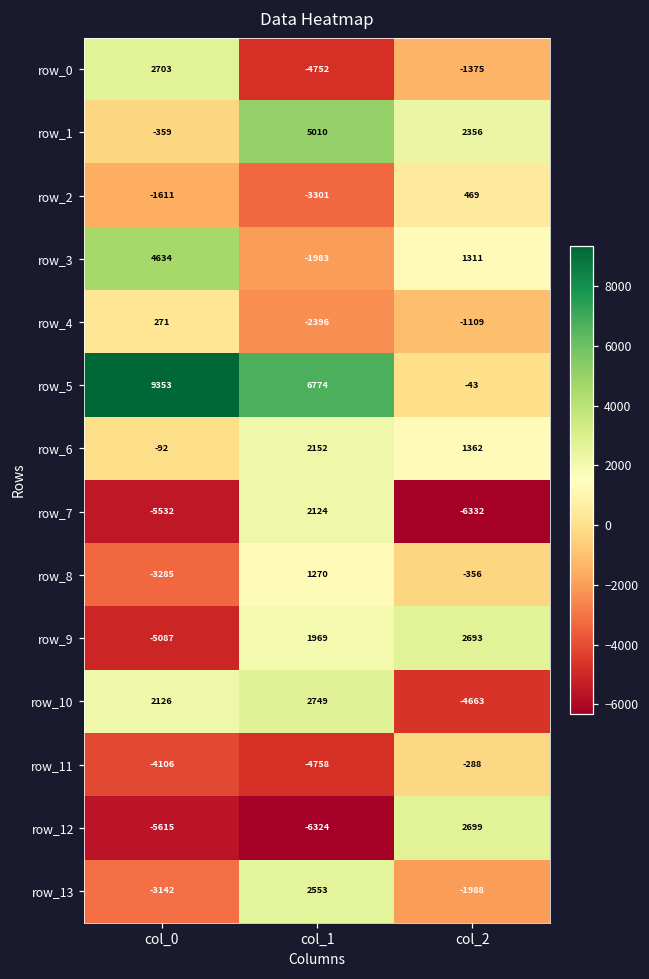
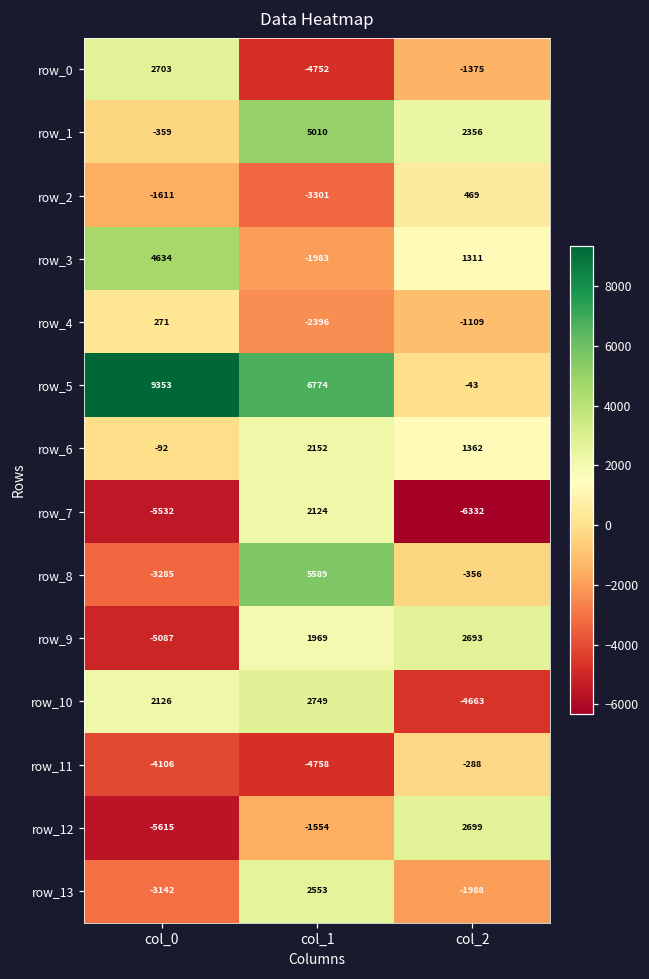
  {
    "row_0": {
      "col_0": 2703,
      "col_1": -4752,
      "col_2": -1375
    },
    "row_1": {
      "col_0": -359,
      "col_1": 5010,
      "col_2": 2356
    },
    "row_2": {
      "col_0": -1611,
      "col_1": -3301,
      "col_2": 469
    },
    "row_3": {
      "col_0": 4634,
      "col_1": -1983,
      "col_2": 1311
    },
    "row_4": {
      "col_0": 271,
      "col_1": -2396,
      "col_2": -1109
    },
    "row_5": {
      "col_0": 9353,
      "col_1": 6774,
      "col_2": -43
    },
    "row_6": {
      "col_0": -92,
      "col_1": 2152,
      "col_2": 1362
    },
    "row_7": {
      "col_0": -5532,
      "col_1": 2124,
      "col_2": -6332
    },
    "row_8": {
      "col_0": -3285,
-     "col_1": 1270,
+     "col_1": 5589,
      "col_2": -356
    },
    "row_9": {
      "col_0": -5087,
      "col_1": 1969,
      "col_2": 2693
    },
    "row_10": {
      "col_0": 2126,
      "col_1": 2749,
      "col_2": -4663
    },
    "row_11": {
      "col_0": -4106,
      "col_1": -4758,
      "col_2": -288
    },
    "row_12": {
      "col_0": -5615,
-     "col_1": -6324,
+     "col_1": -1554,
      "col_2": 2699
    },
    "row_13": {
      "col_0": -3142,
      "col_1": 2553,
      "col_2": -1988
    }
  }
